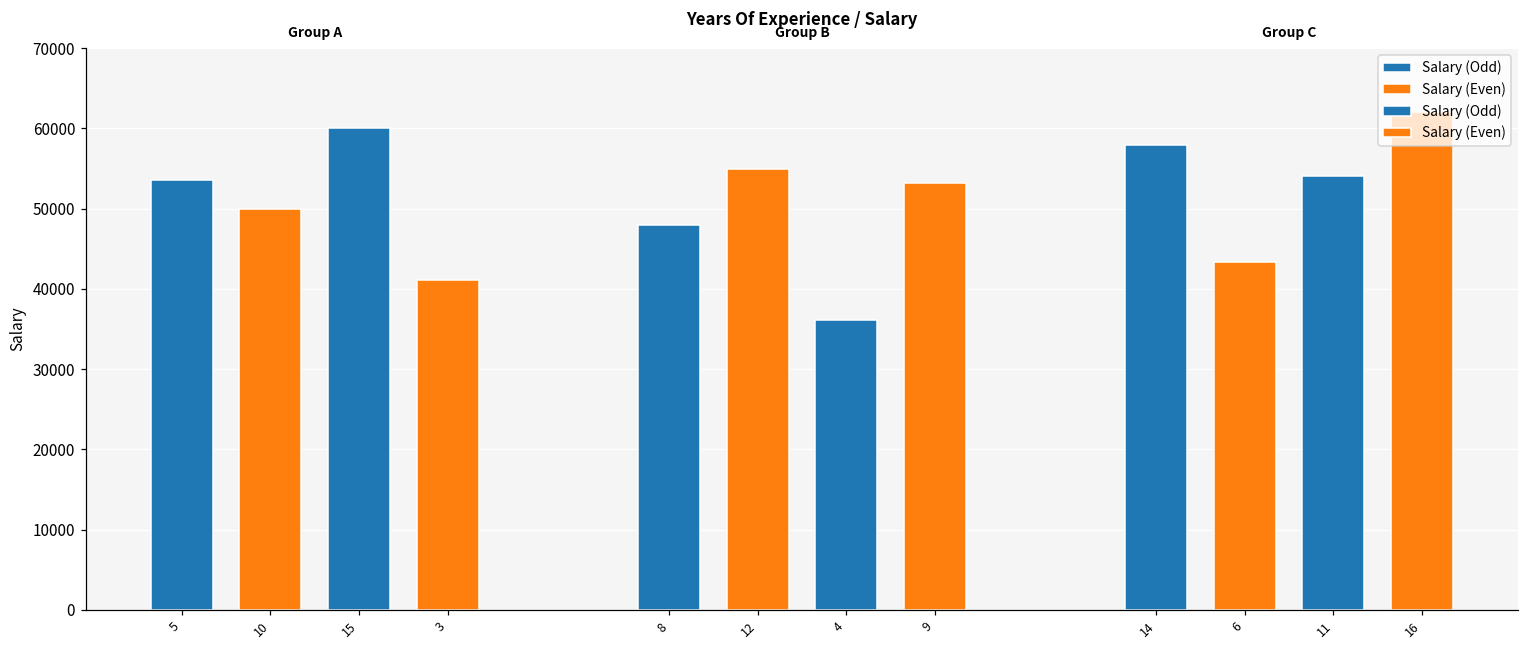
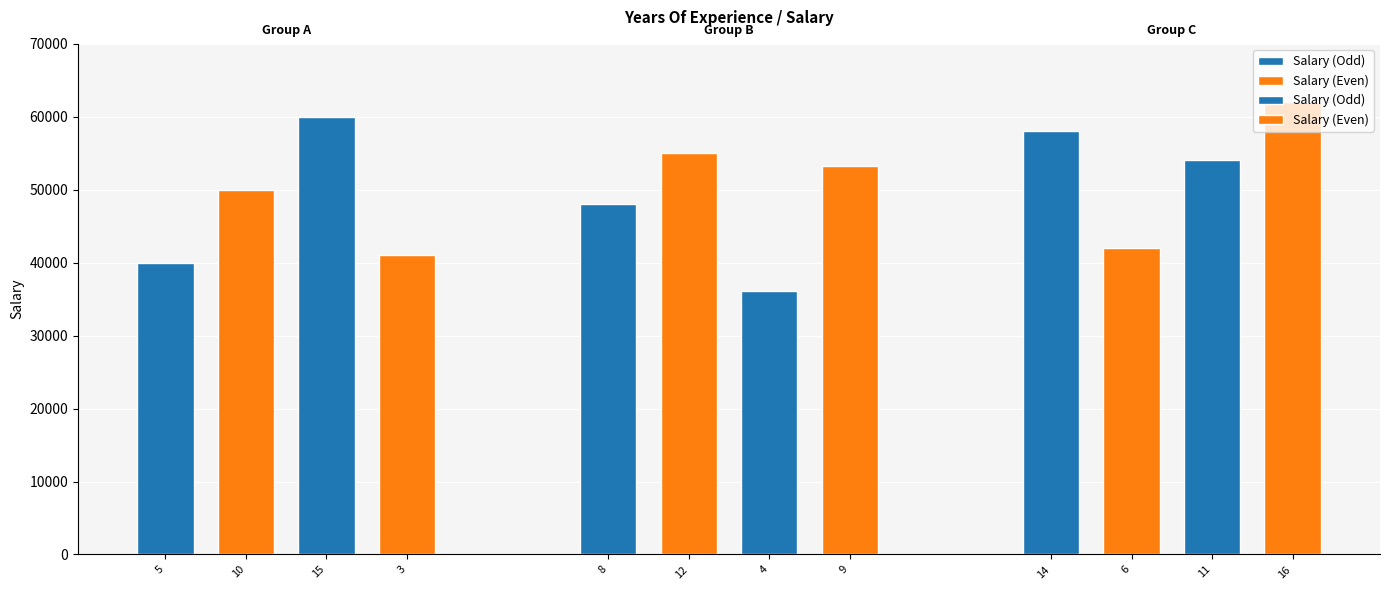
  {
-   "5": 54000,
+   "5": 40000,
    "10": 50000,
    "15": 60000,
    "3": 41000,
    "8": 48000,
    "12": 55000,
    "4": 36000,
    "9": 53000,
    "14": 58000,
-   "6": 43000,
+   "6": 42000,
    "11": 54000
  }
